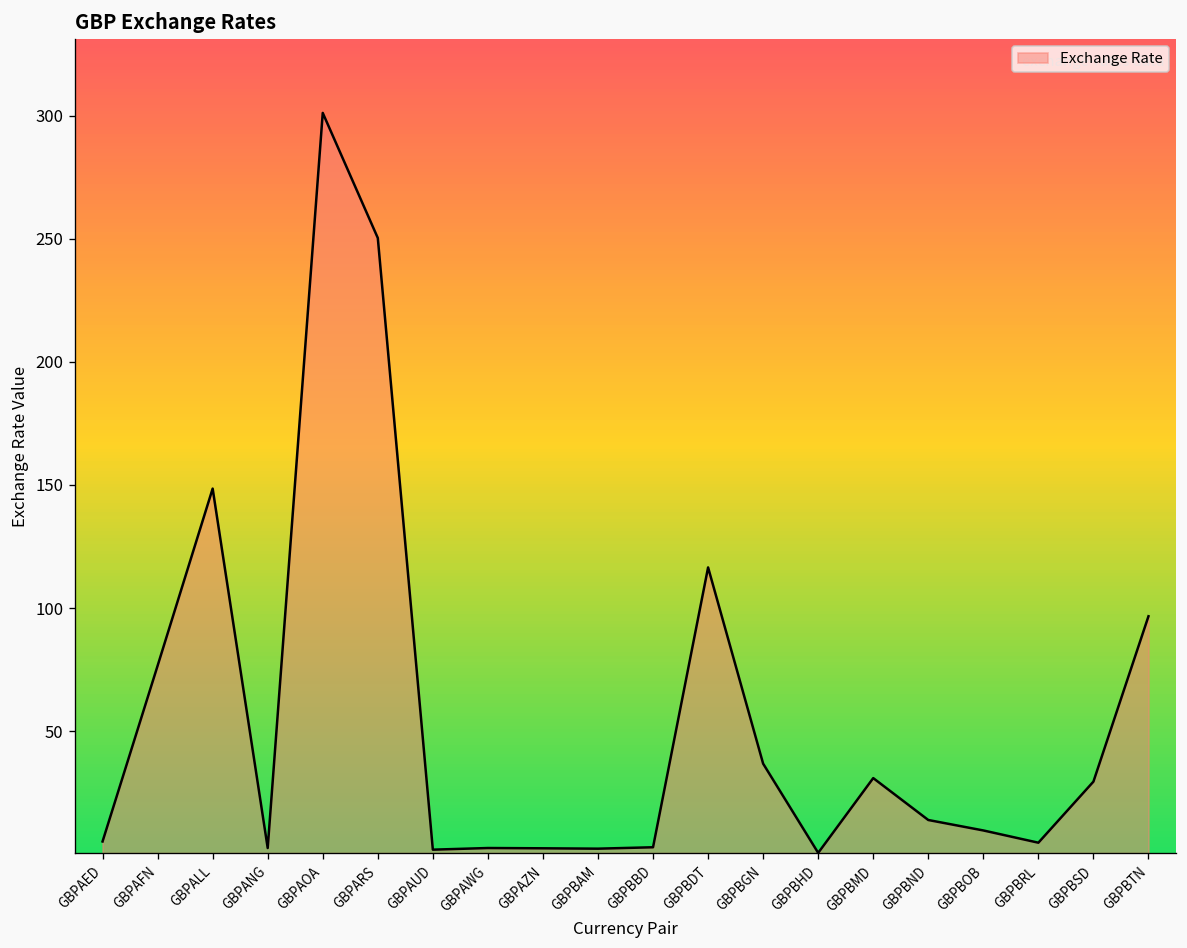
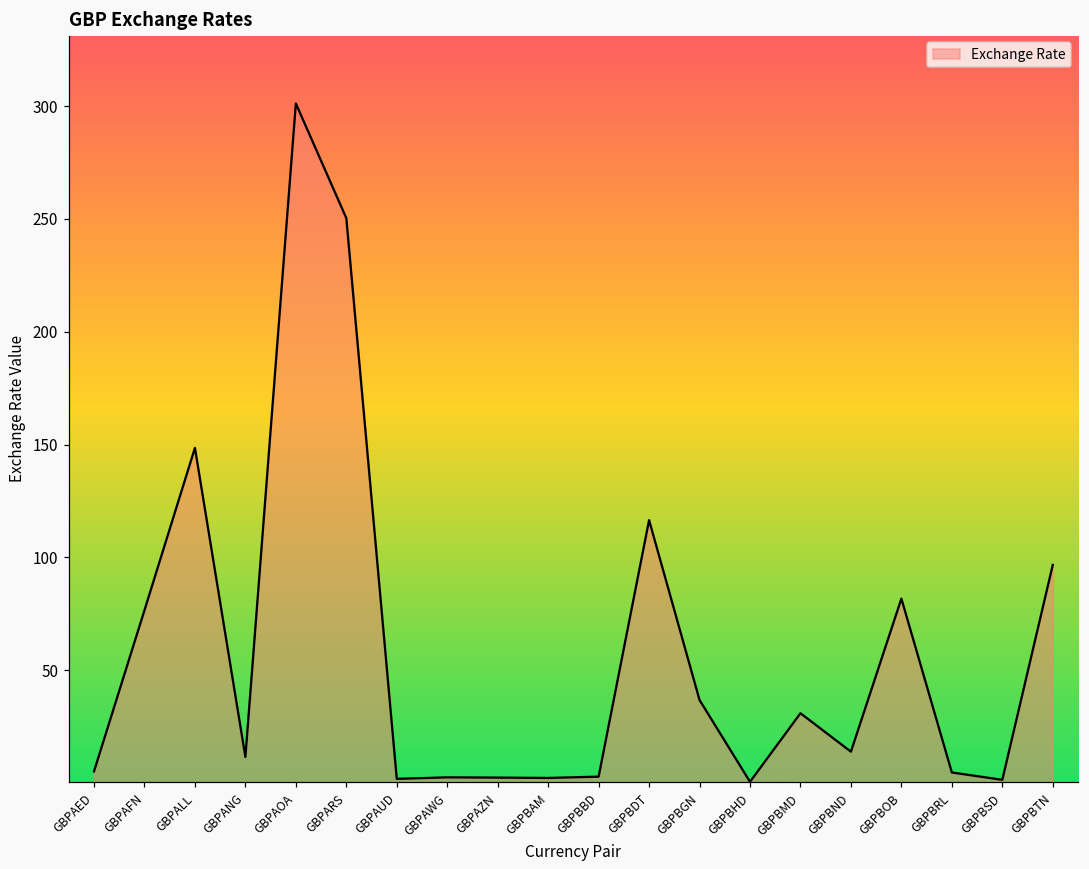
  {
    "GBPAED": 5,
    "GBPAFN": 77,
    "GBPALL": 149,
-   "GBPANG": 3,
+   "GBPANG": 12,
    "GBPAOA": 301,
    "GBPARS": 250,
    "GBPAUD": 2,
    "GBPAWG": 3,
    "GBPAZN": 2,
    "GBPBAM": 2,
    "GBPBBD": 3,
    "GBPBDT": 116,
    "GBPBGN": 37,
    "GBPBHD": 1,
    "GBPBMD": 31,
    "GBPBND": 14,
-   "GBPBOB": 10,
+   "GBPBOB": 82,
    "GBPBRL": 5,
-   "GBPBSD": 29,
+   "GBPBSD": 1,
    "GBPBTN": 97
  }
